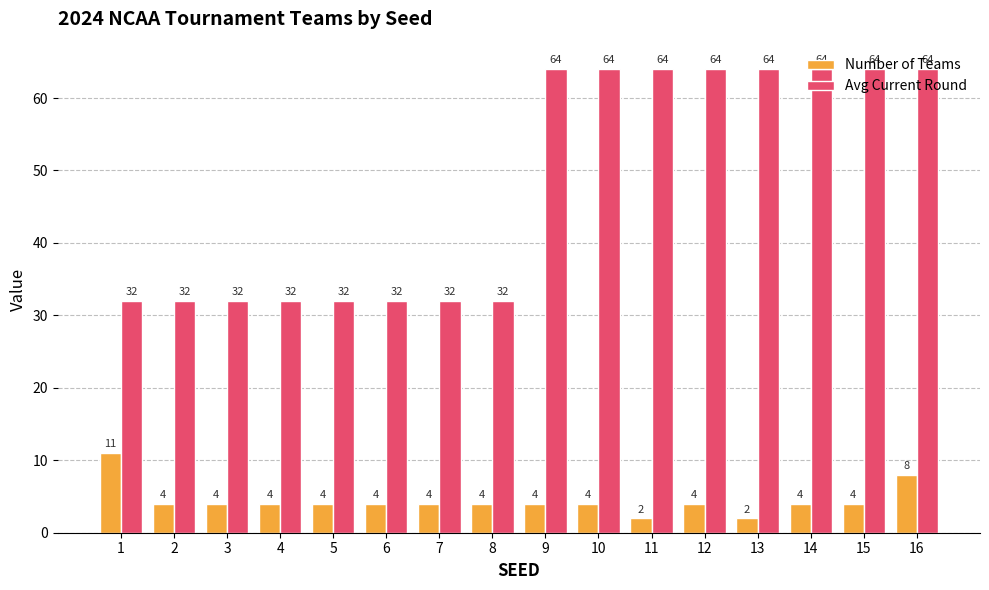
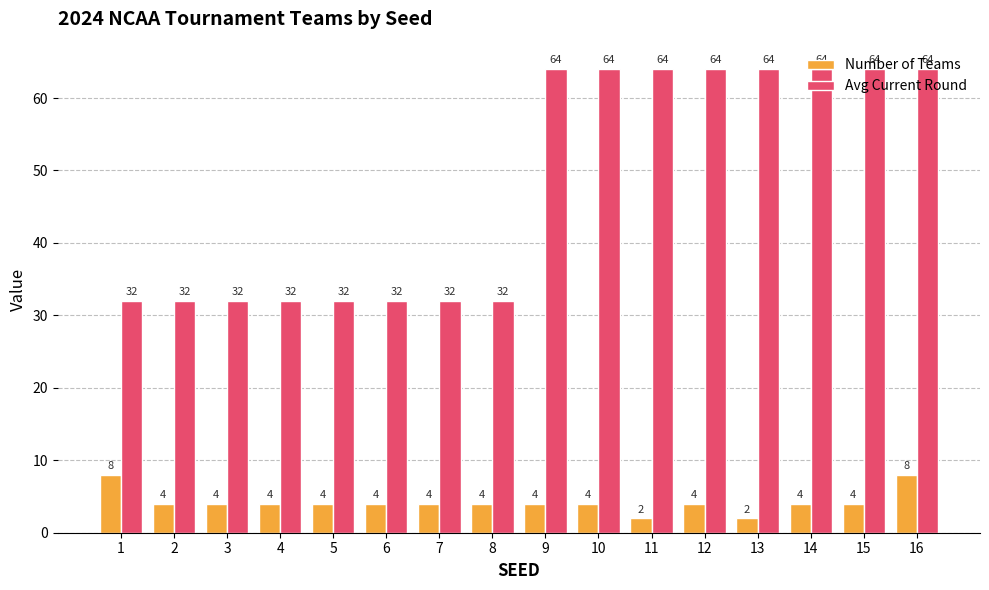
  {
    "Number of Teams": {
-     "1": 11,
+     "1": 8,
      "2": 4,
      "3": 4,
      "4": 4,
      "5": 4,
      "6": 4,
      "7": 4,
      "8": 4,
      "9": 4,
      "10": 4,
      "11": 2,
      "12": 4,
      "13": 2,
      "14": 4,
      "15": 4,
      "16": 8
    },
    "Avg Current Round": {
      "1": 32,
      "2": 32,
      "3": 32,
      "4": 32,
      "5": 32,
      "6": 32,
      "7": 32,
      "8": 32,
      "9": 64,
      "10": 64,
      "11": 64,
      "12": 64,
      "13": 64,
      "14": 64,
      "15": 64,
      "16": 64
    }
  }
